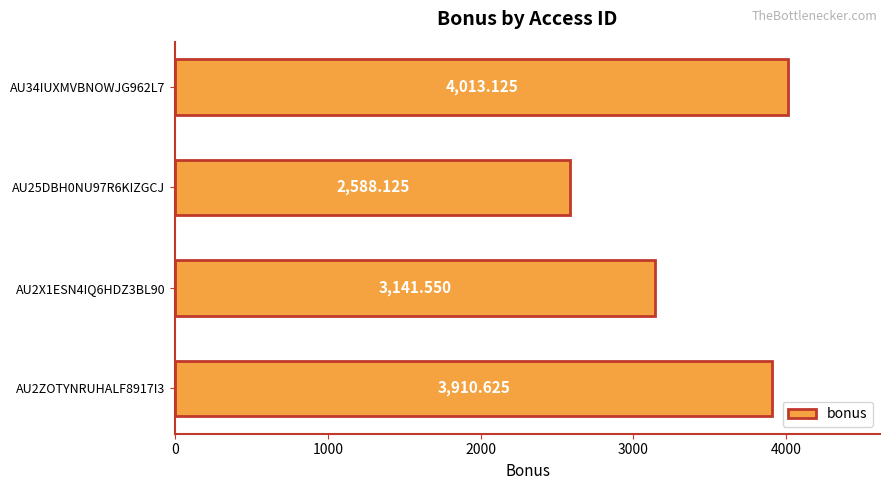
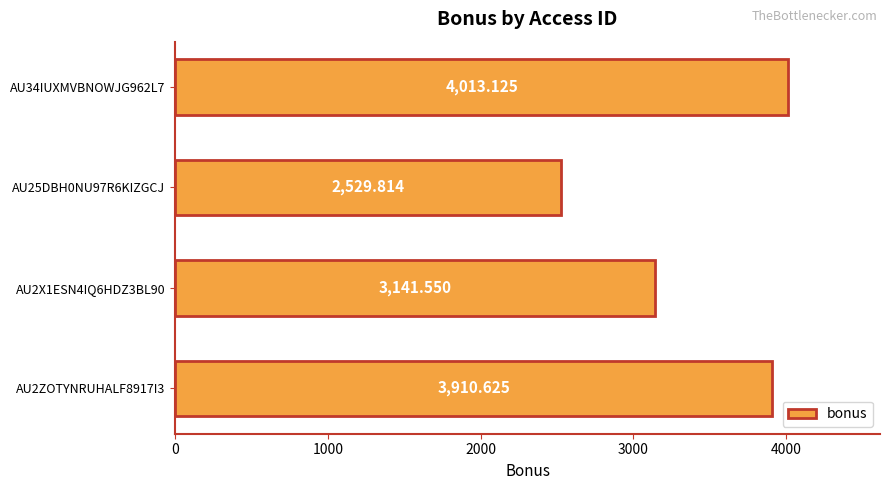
  {
    "AU34IUXMVBNOWJG962L7": "4,013.125",
-   "AU25DBH0NU97R6KIZGCJ": "2,588.125",
+   "AU25DBH0NU97R6KIZGCJ": "2,529.814",
    "AU2X1ESN4IQ6HDZ3BL90": "3,141.550",
    "AU2ZOTYNRUHALF8917I3": "3,910.625"
  }
